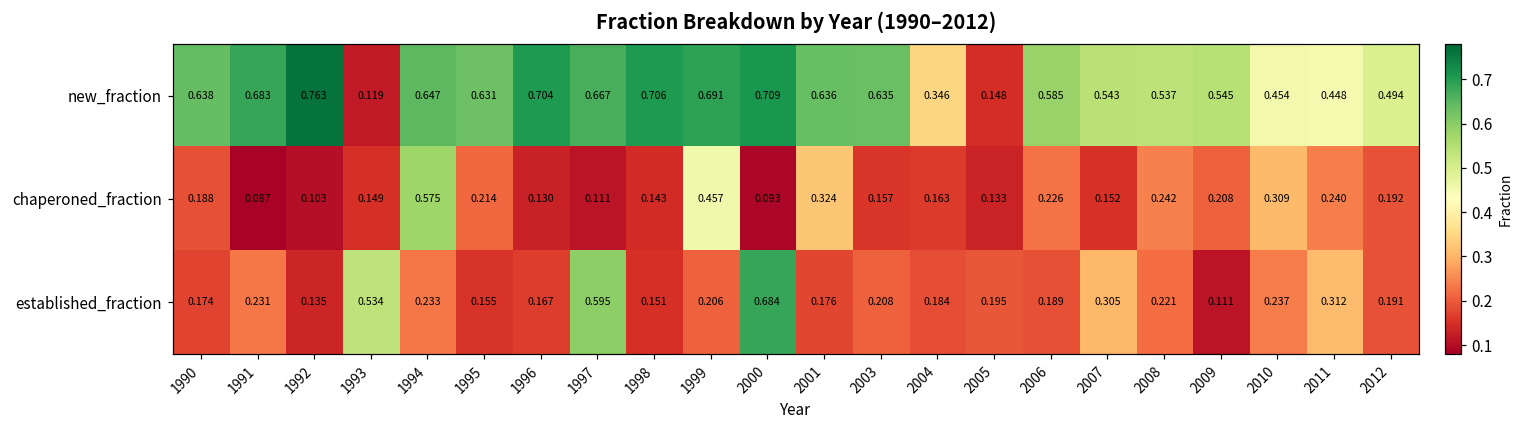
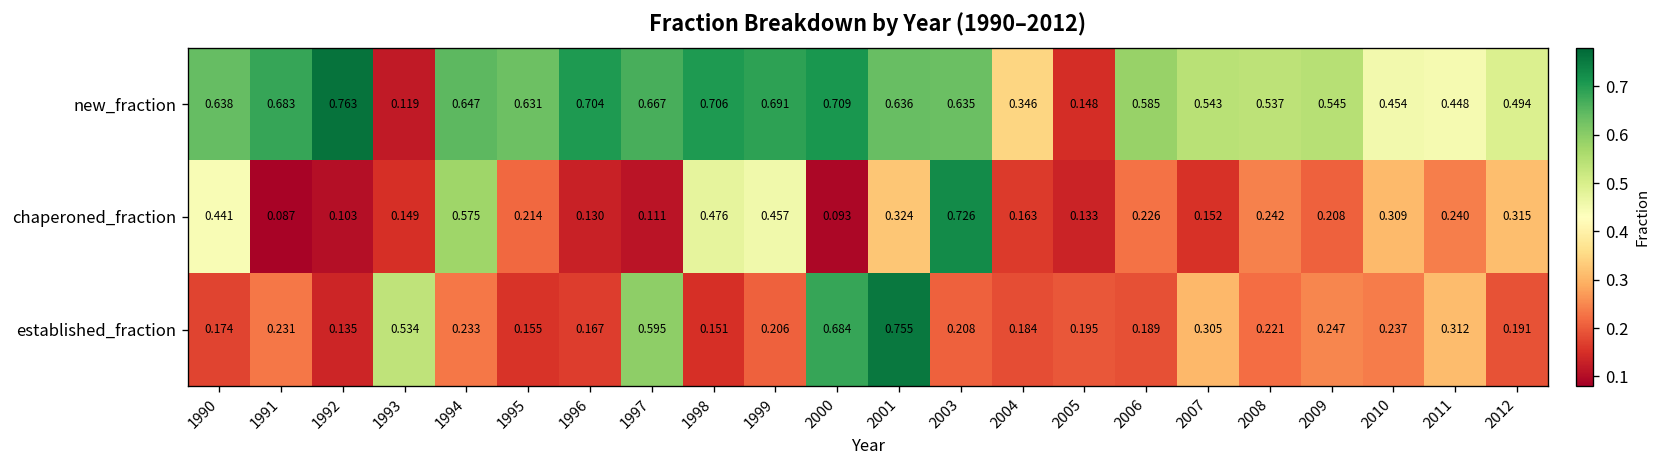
  {
    "new_fraction": {
      "1990": 0.638,
      "1991": 0.683,
      "1992": 0.763,
      "1993": 0.119,
      "1994": 0.647,
      "1995": 0.631,
      "1996": 0.704,
      "1997": 0.667,
      "1998": 0.706,
      "1999": 0.691,
      "2000": 0.709,
      "2001": 0.636,
      "2003": 0.635,
      "2004": 0.346,
      "2005": 0.148,
      "2006": 0.585,
      "2007": 0.543,
      "2008": 0.537,
      "2009": 0.545,
      "2010": 0.454,
      "2011": 0.448,
      "2012": 0.494
    },
    "chaperoned_fraction": {
-     "1990": 0.188,
+     "1990": 0.441,
      "1991": 0.087,
      "1992": 0.103,
      "1993": 0.149,
      "1994": 0.575,
      "1995": 0.214,
      "1996": 0.130,
      "1997": 0.111,
-     "1998": 0.143,
+     "1998": 0.476,
      "1999": 0.457,
      "2000": 0.093,
      "2001": 0.324,
-     "2003": 0.157,
+     "2003": 0.726,
      "2004": 0.163,
      "2005": 0.133,
      "2006": 0.226,
      "2007": 0.152,
      "2008": 0.242,
      "2009": 0.208,
      "2010": 0.309,
      "2011": 0.240,
-     "2012": 0.192
+     "2012": 0.315
    },
    "established_fraction": {
      "1990": 0.174,
      "1991": 0.231,
      "1992": 0.135,
      "1993": 0.534,
      "1994": 0.233,
      "1995": 0.155,
      "1996": 0.167,
      "1997": 0.595,
      "1998": 0.151,
      "1999": 0.206,
      "2000": 0.684,
-     "2001": 0.176,
+     "2001": 0.755,
      "2003": 0.208,
      "2004": 0.184,
      "2005": 0.195,
      "2006": 0.189,
      "2007": 0.305,
      "2008": 0.221,
-     "2009": 0.111,
+     "2009": 0.247,
      "2010": 0.237,
      "2011": 0.312,
      "2012": 0.191
    }
  }
